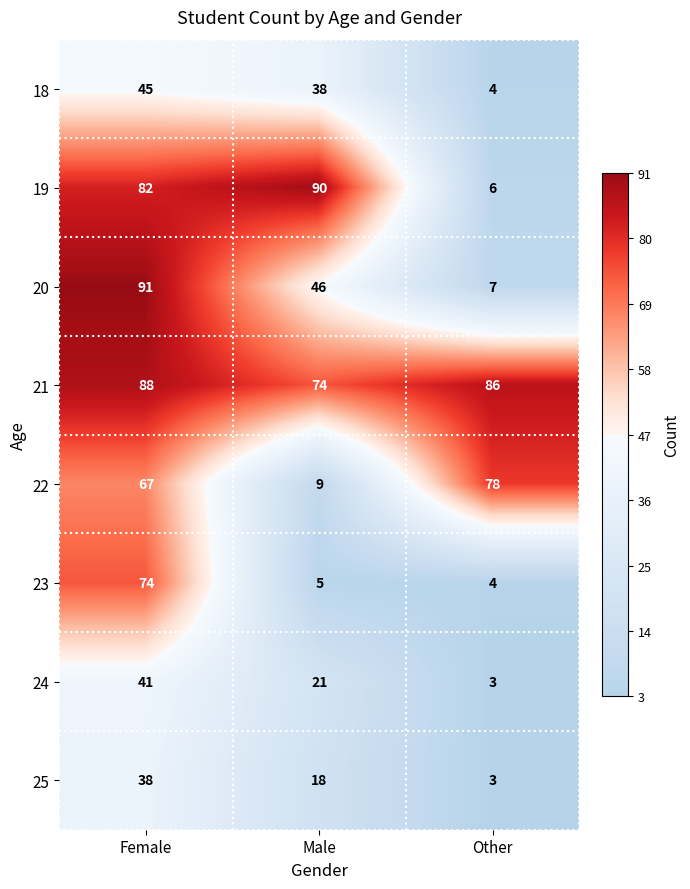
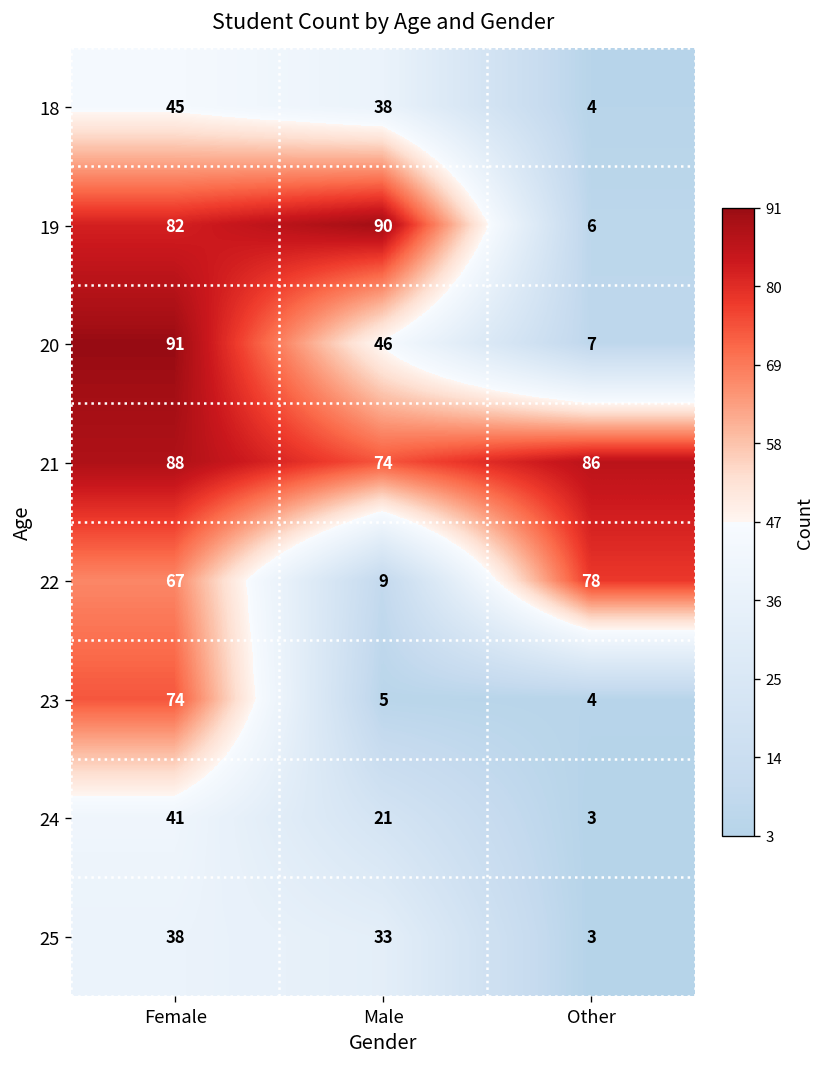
  {
    "18": {
      "Female": 45,
      "Male": 38,
      "Other": 4
    },
    "19": {
      "Female": 82,
      "Male": 90,
      "Other": 6
    },
    "20": {
      "Female": 91,
      "Male": 46,
      "Other": 7
    },
    "21": {
      "Female": 88,
      "Male": 74,
      "Other": 86
    },
    "22": {
      "Female": 67,
      "Male": 9,
      "Other": 78
    },
    "23": {
      "Female": 74,
      "Male": 5,
      "Other": 4
    },
    "24": {
      "Female": 41,
      "Male": 21,
      "Other": 3
    },
    "25": {
      "Female": 38,
-     "Male": 18,
+     "Male": 33,
      "Other": 3
    }
  }
